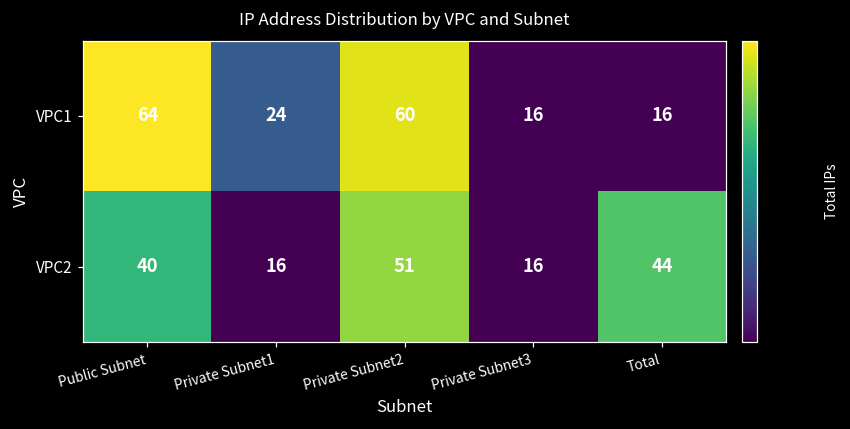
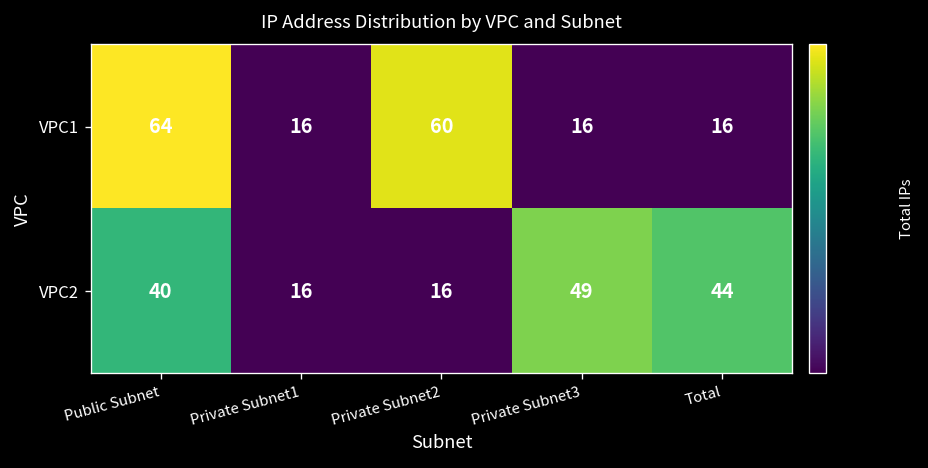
  {
    "VPC1": {
      "Public Subnet": 64,
-     "Private Subnet1": 24,
+     "Private Subnet1": 16,
      "Private Subnet2": 60,
      "Private Subnet3": 16,
      "Total": 16
    },
    "VPC2": {
      "Public Subnet": 40,
      "Private Subnet1": 16,
-     "Private Subnet2": 51,
-     "Private Subnet3": 16,
+     "Private Subnet2": 16,
+     "Private Subnet3": 49,
      "Total": 44
    }
  }
